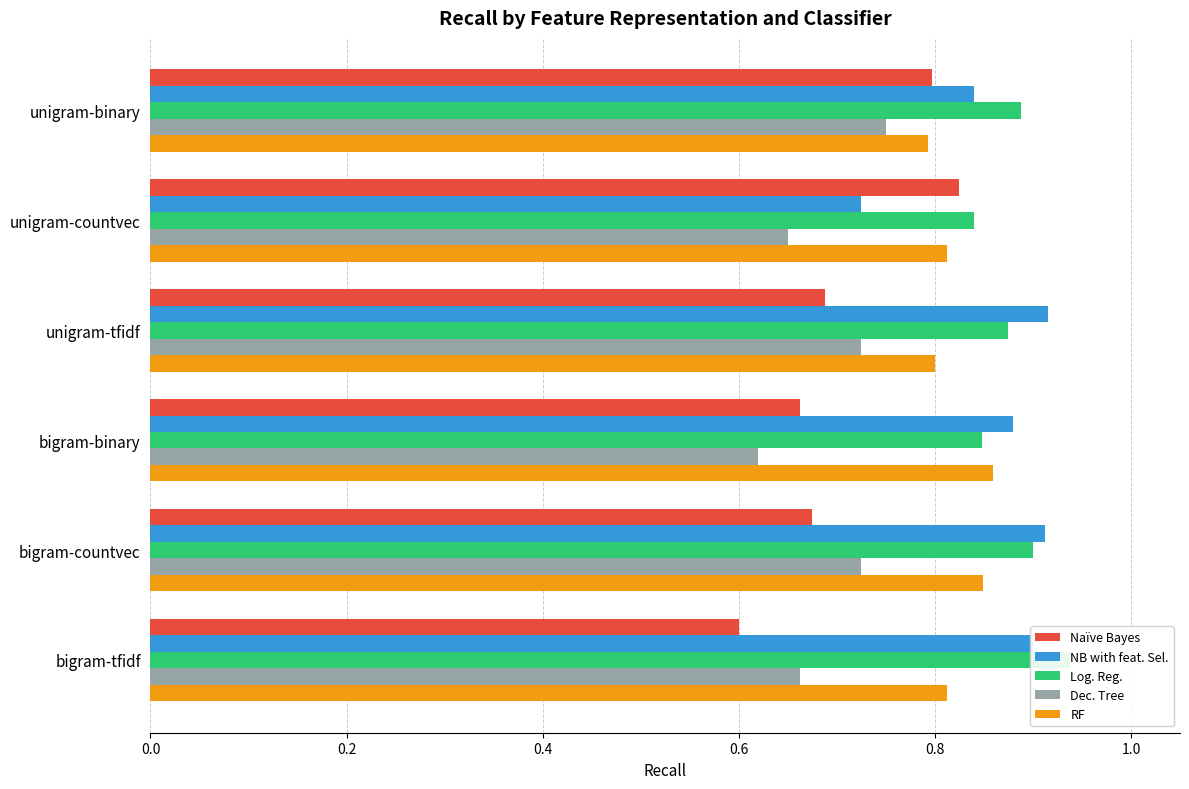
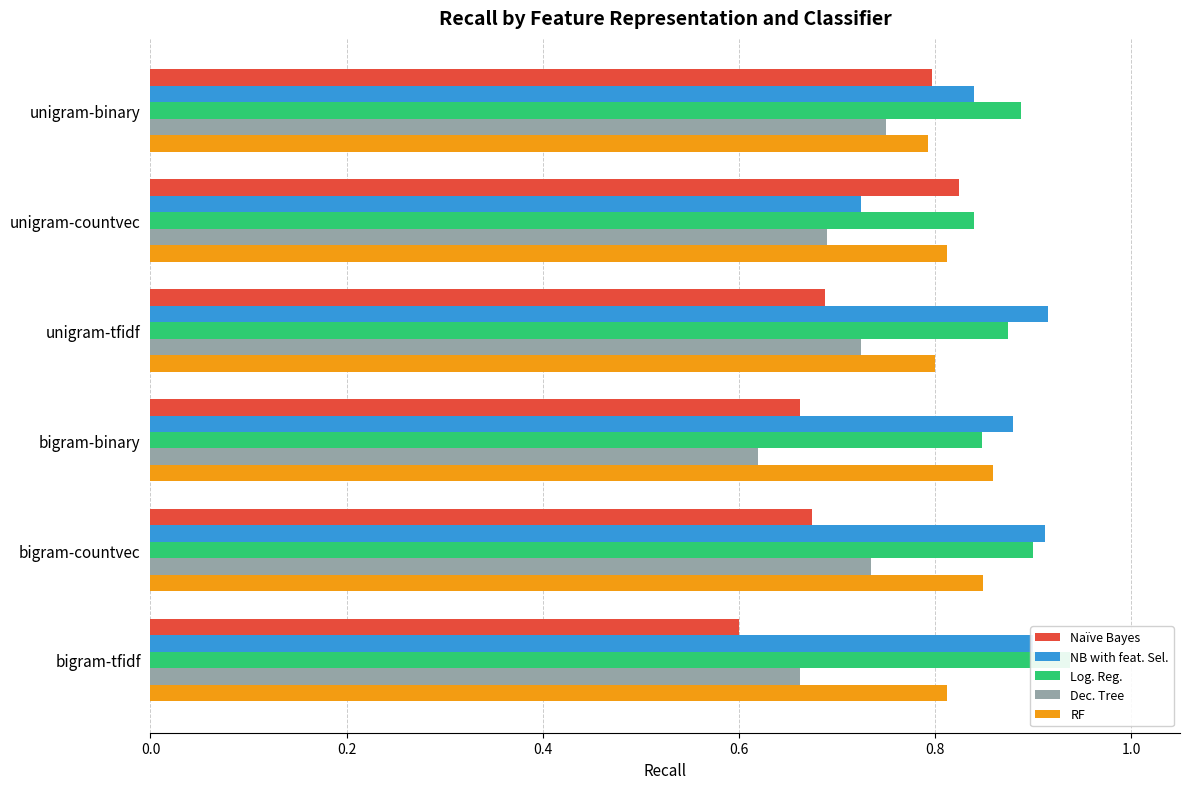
  {
    "Naïve Bayes": {
      "unigram-binary": 0.80,
      "unigram-countvec": 0.83,
      "unigram-tfidf": 0.69,
      "bigram-binary": 0.66,
      "bigram-countvec": 0.68,
      "bigram-tfidf": 0.60
    },
    "NB with feat. Sel.": {
      "unigram-binary": 0.84,
      "unigram-countvec": 0.73,
      "unigram-tfidf": 0.92,
      "bigram-binary": 0.88,
      "bigram-countvec": 0.91
    },
    "Log. Reg.": {
      "unigram-binary": 0.89,
      "unigram-countvec": 0.84,
      "unigram-tfidf": 0.88,
      "bigram-binary": 0.85,
      "bigram-countvec": 0.90
    },
    "Dec. Tree": {
      "unigram-binary": 0.75,
-     "unigram-countvec": 0.65,
+     "unigram-countvec": 0.69,
      "unigram-tfidf": 0.73,
      "bigram-binary": 0.62,
-     "bigram-countvec": 0.73,
+     "bigram-countvec": 0.74,
      "bigram-tfidf": 0.66
    },
    "RF": {
      "unigram-binary": 0.79,
      "unigram-countvec": 0.81,
      "unigram-tfidf": 0.80,
      "bigram-binary": 0.86,
      "bigram-countvec": 0.85,
      "bigram-tfidf": 0.81
    }
  }
